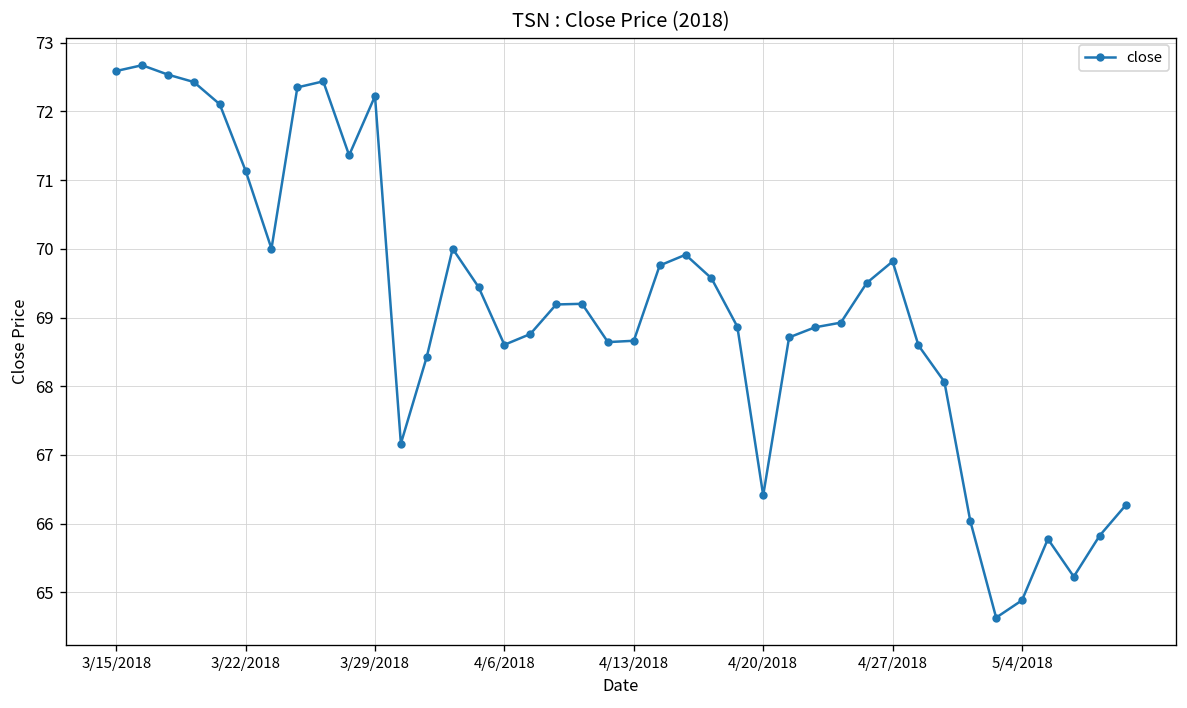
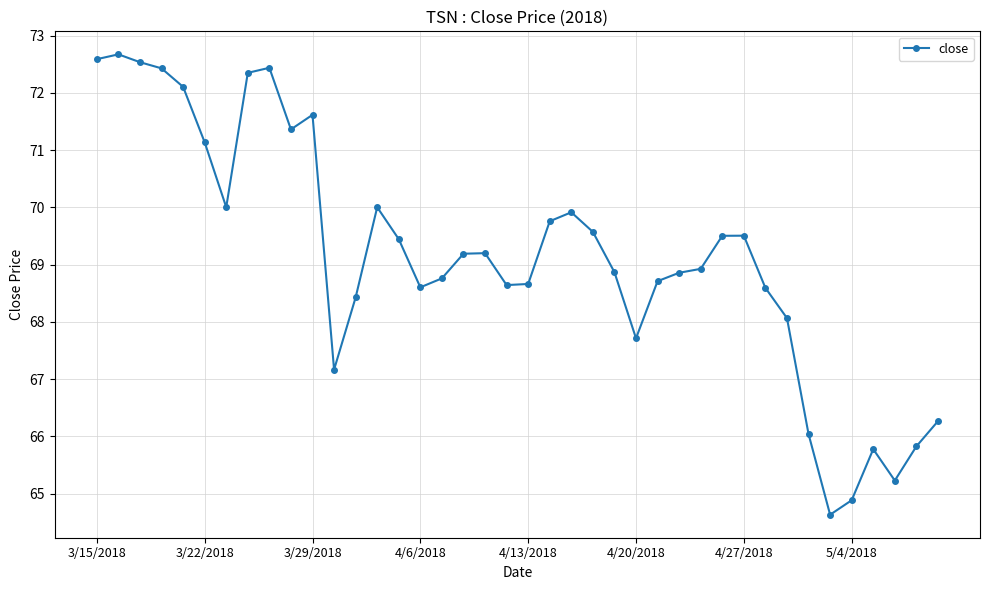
  {
    "3/15/2018": 72.6,
    "3/22/2018": 71.1,
-   "3/29/2018": 72.2,
+   "3/29/2018": 71.6,
    "4/6/2018": 68.6,
    "4/13/2018": 68.7,
-   "4/20/2018": 66.4,
-   "4/27/2018": 69.8,
+   "4/20/2018": 67.7,
+   "4/27/2018": 69.5,
    "5/4/2018": 64.9
  }
